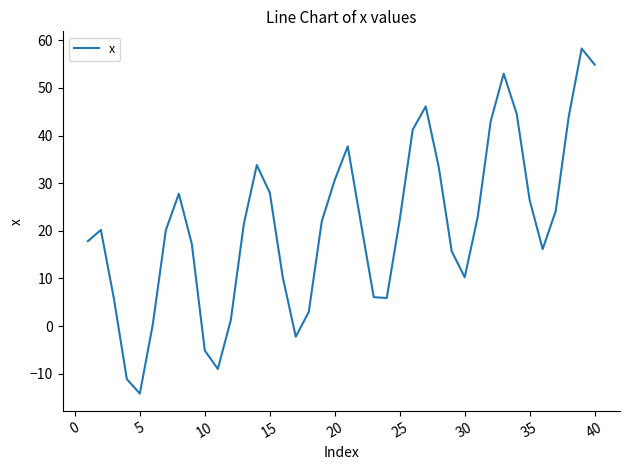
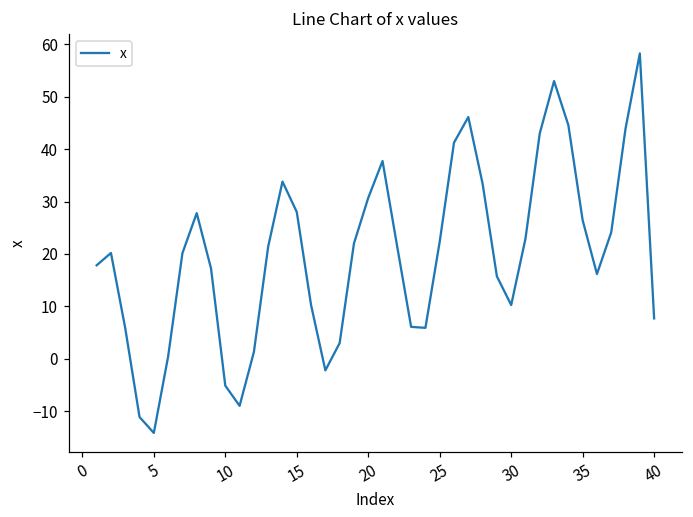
  {
    "5": -14,
    "10": -5,
    "15": 28,
    "20": 31,
    "25": 22,
    "30": 10,
    "35": 26,
-   "40": 55
+   "40": 8
  }
